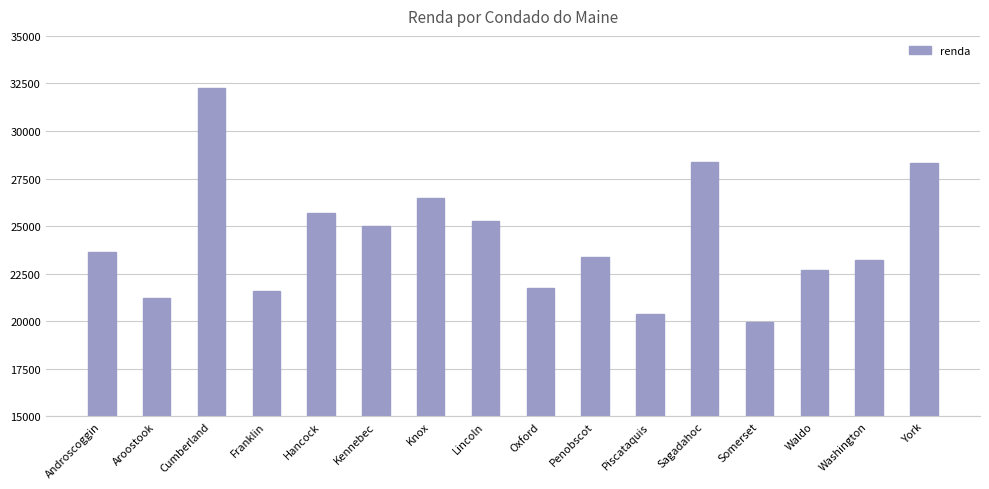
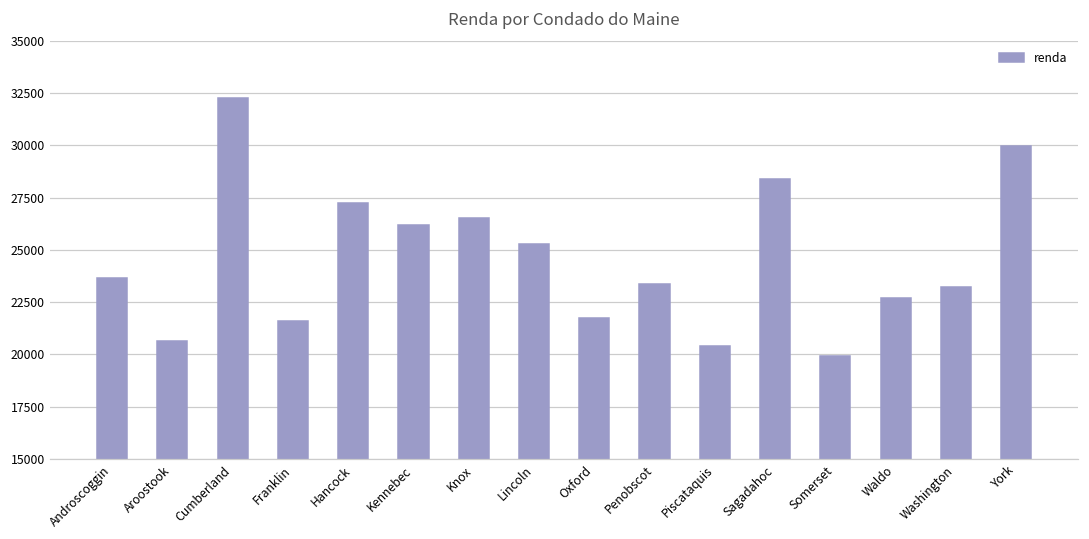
  {
    "Androscoggin": 23700,
-   "Aroostook": 21200,
+   "Aroostook": 20700,
    "Cumberland": 32300,
    "Franklin": 21600,
-   "Hancock": 25700,
-   "Kennebec": 25000,
+   "Hancock": 27200,
+   "Kennebec": 26200,
    "Knox": 26500,
    "Lincoln": 25300,
    "Oxford": 21700,
    "Penobscot": 23400,
    "Piscataquis": 20400,
    "Sagadahoc": 28400,
    "Somerset": 19900,
    "Waldo": 22700,
    "Washington": 23200,
-   "York": 28300
+   "York": 30000
  }
